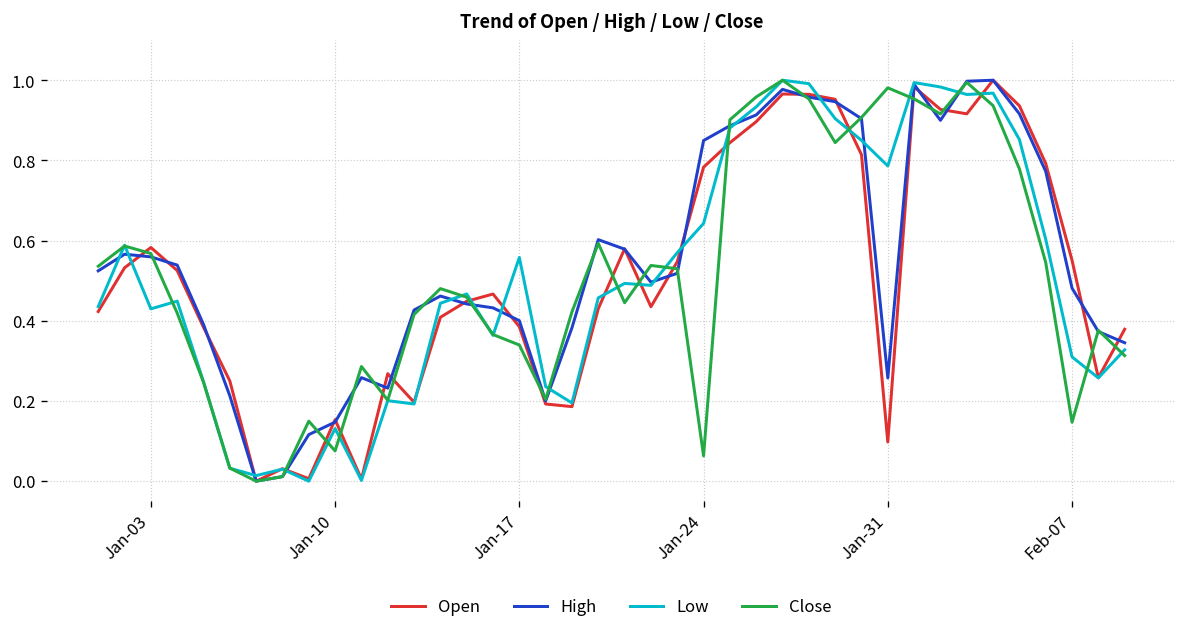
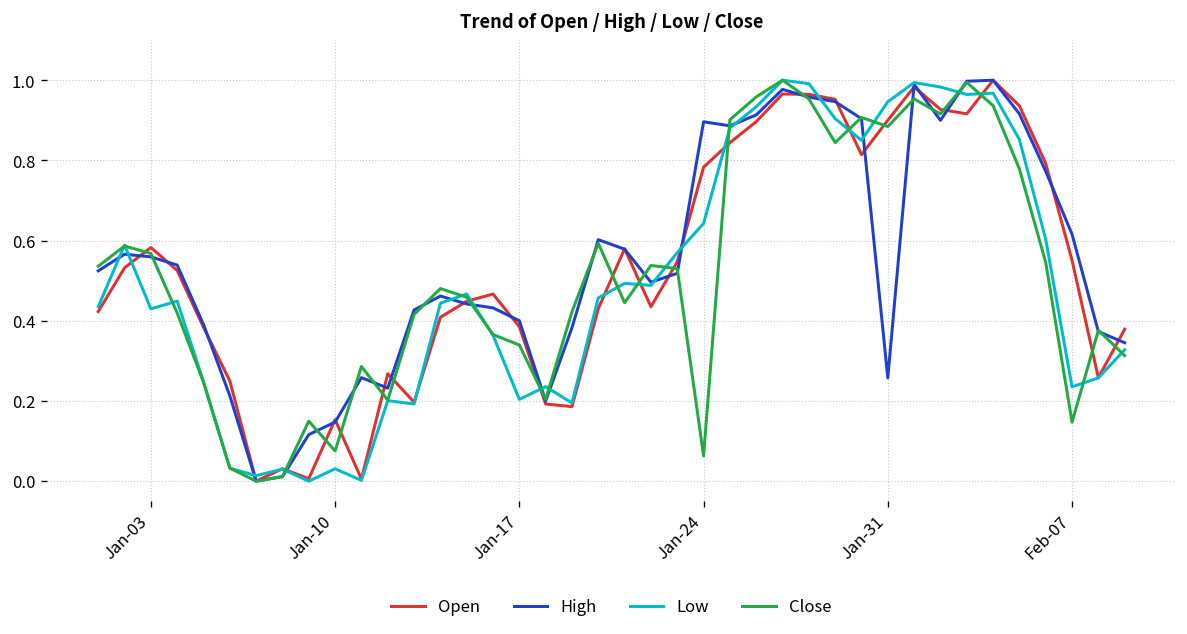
  {
    "Open": {
      "Jan-03": 0.58,
      "Jan-17": 0.39,
      "Jan-24": 0.78,
-     "Jan-31": 0.10,
+     "Jan-31": 0.90,
      "Feb-07": 0.55
    },
    "High": {
      "Jan-03": 0.56,
      "Jan-17": 0.40,
-     "Jan-24": 0.85,
+     "Jan-24": 0.90,
      "Jan-31": 0.26,
-     "Feb-07": 0.48
+     "Feb-07": 0.62
    },
    "Low": {
      "Jan-03": 0.43,
-     "Jan-10": 0.13,
-     "Jan-17": 0.56,
+     "Jan-10": 0.03,
+     "Jan-17": 0.20,
      "Jan-24": 0.64,
-     "Jan-31": 0.79,
-     "Feb-07": 0.31
+     "Jan-31": 0.95,
+     "Feb-07": 0.24
    },
    "Close": {
      "Jan-03": 0.57,
      "Jan-10": 0.08,
      "Jan-17": 0.34,
      "Jan-24": 0.06,
-     "Jan-31": 0.98,
+     "Jan-31": 0.88,
      "Feb-07": 0.15
    }
  }
